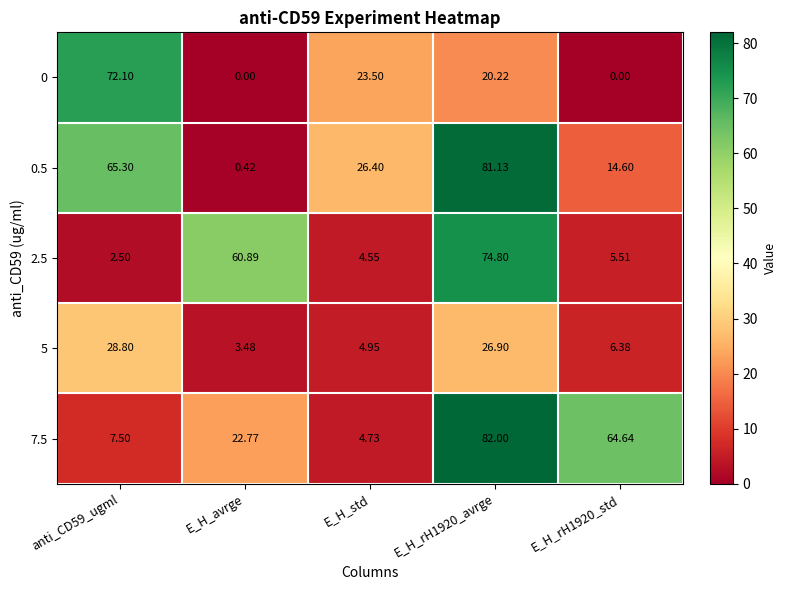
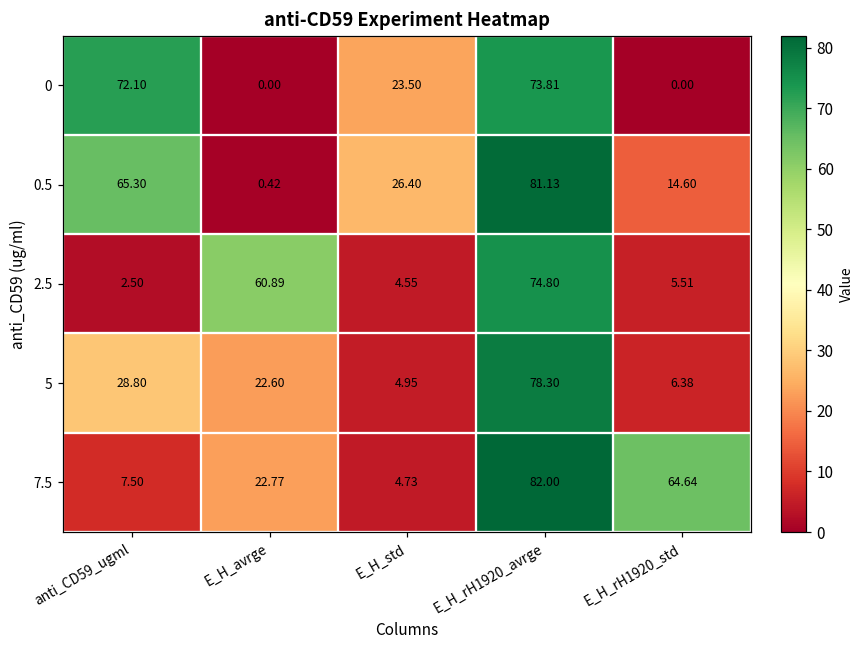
  {
    "0": {
      "anti_CD59_ugml": 72.10,
      "E_H_avrge": 0.00,
      "E_H_std": 23.50,
-     "E_H_rH1920_avrge": 20.22,
+     "E_H_rH1920_avrge": 73.81,
      "E_H_rH1920_std": 0.00
    },
    "0.5": {
      "anti_CD59_ugml": 65.30,
      "E_H_avrge": 0.42,
      "E_H_std": 26.40,
      "E_H_rH1920_avrge": 81.13,
      "E_H_rH1920_std": 14.60
    },
    "2.5": {
      "anti_CD59_ugml": 2.50,
      "E_H_avrge": 60.89,
      "E_H_std": 4.55,
      "E_H_rH1920_avrge": 74.80,
      "E_H_rH1920_std": 5.51
    },
    "5": {
      "anti_CD59_ugml": 28.80,
-     "E_H_avrge": 3.48,
+     "E_H_avrge": 22.60,
      "E_H_std": 4.95,
-     "E_H_rH1920_avrge": 26.90,
+     "E_H_rH1920_avrge": 78.30,
      "E_H_rH1920_std": 6.38
    },
    "7.5": {
      "anti_CD59_ugml": 7.50,
      "E_H_avrge": 22.77,
      "E_H_std": 4.73,
      "E_H_rH1920_avrge": 82.00,
      "E_H_rH1920_std": 64.64
    }
  }
